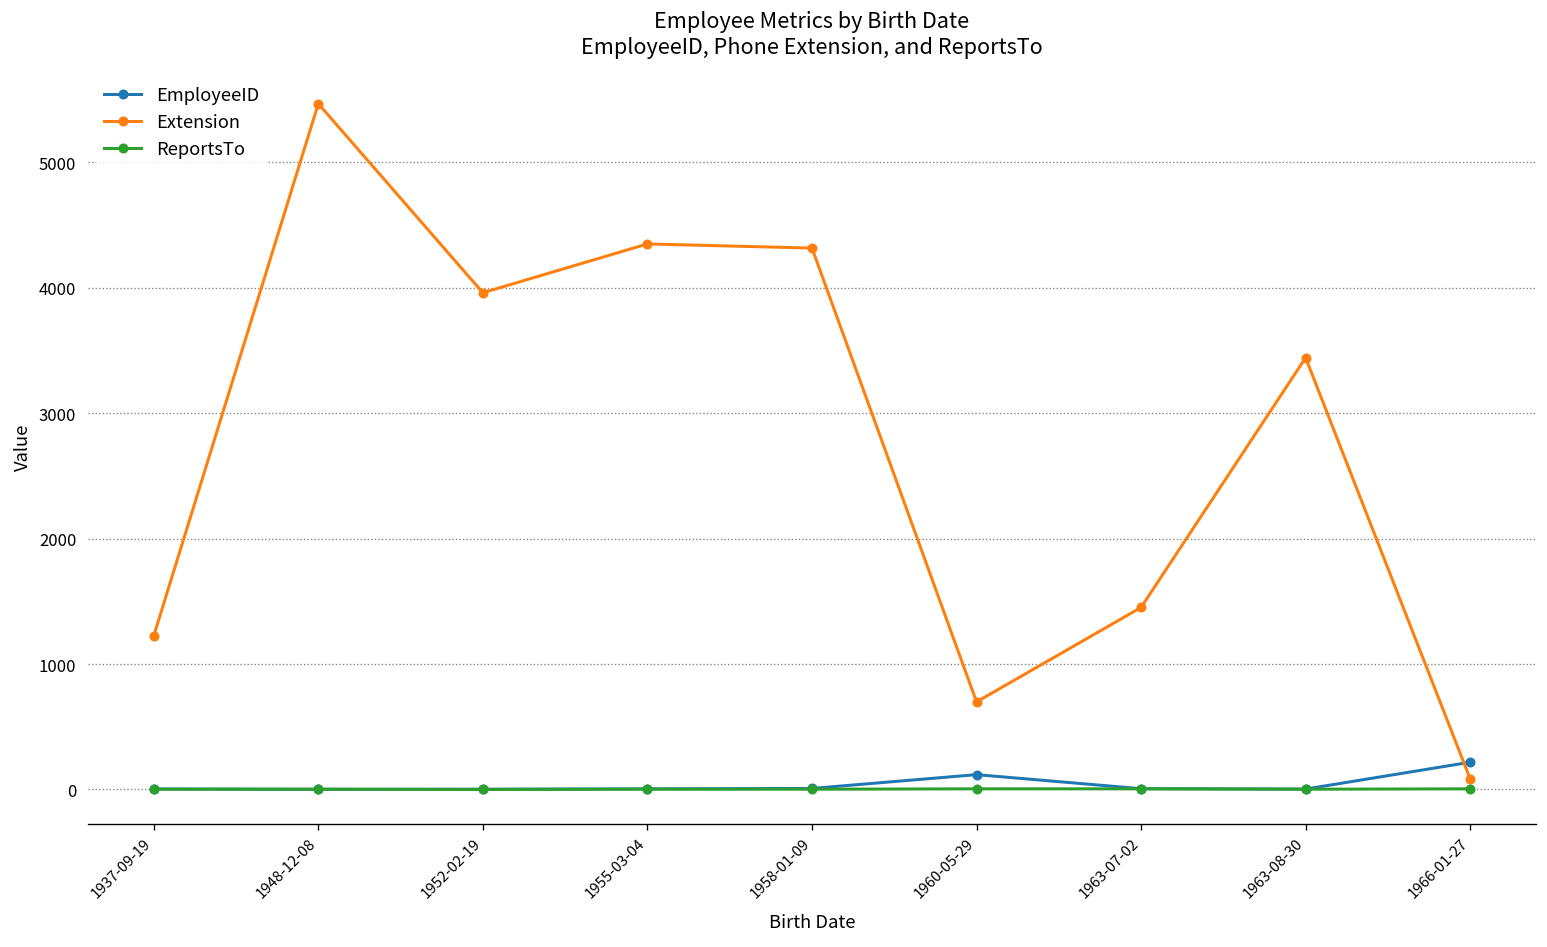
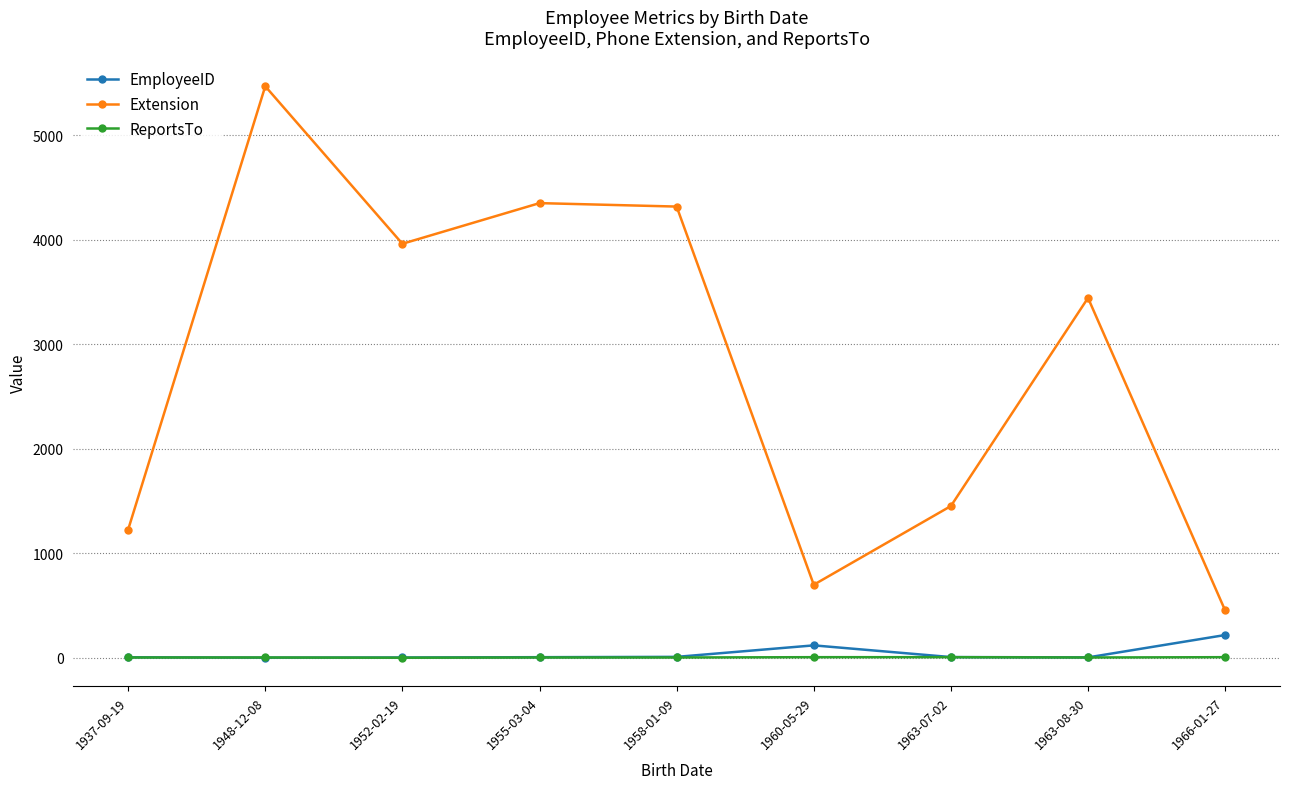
  {
    "EmployeeID": {
      "1960-05-29": 120,
      "1966-01-27": 220
    },
    "Extension": {
      "1937-09-19": 1230,
      "1948-12-08": 5470,
      "1952-02-19": 3960,
      "1955-03-04": 4350,
      "1958-01-09": 4320,
      "1960-05-29": 700,
      "1963-07-02": 1450,
      "1963-08-30": 3440,
-     "1966-01-27": 80
+     "1966-01-27": 450
    },
    "ReportsTo": {
      "1960-05-29": 10,
      "1966-01-27": 10
    }
  }
